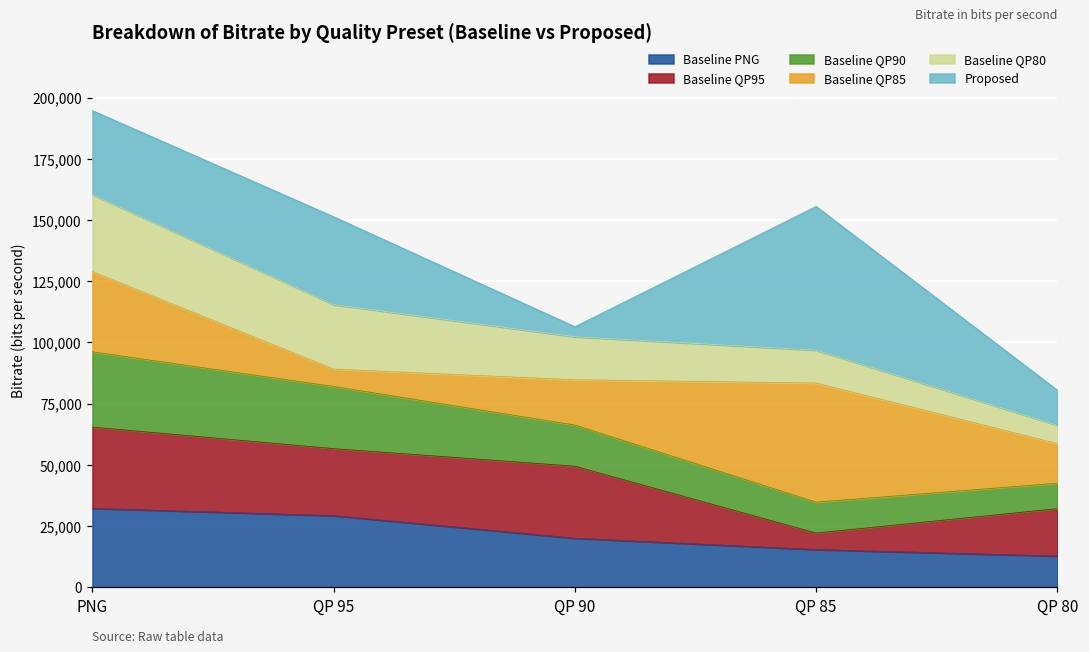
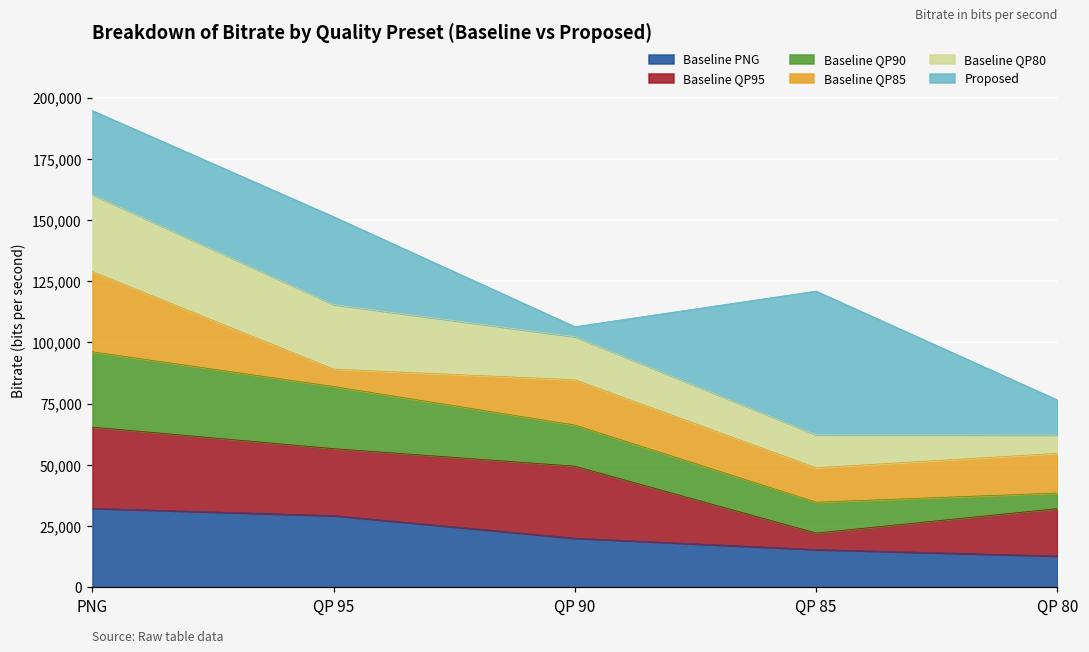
  {
    "Baseline PNG": {
      "PNG": "32,000",
      "QP 95": "29,000",
      "QP 90": "20,000",
      "QP 85": "15,000",
      "QP 80": "13,000"
    },
    "Baseline QP95": {
      "PNG": "33,000",
      "QP 95": "27,000",
      "QP 90": "29,000",
      "QP 85": "7,000",
      "QP 80": "19,000"
    },
    "Baseline QP90": {
      "PNG": "31,000",
      "QP 95": "25,000",
      "QP 90": "17,000",
      "QP 85": "13,000",
-     "QP 80": "10,000"
+     "QP 80": "6,000"
    },
    "Baseline QP85": {
      "PNG": "33,000",
      "QP 95": "7,000",
      "QP 90": "19,000",
-     "QP 85": "49,000",
+     "QP 85": "14,000",
      "QP 80": "16,000"
    },
    "Baseline QP80": {
      "PNG": "31,000",
      "QP 95": "26,000",
      "QP 90": "18,000",
      "QP 85": "13,000",
      "QP 80": "7,000"
    },
    "Proposed": {
      "PNG": "34,000",
      "QP 95": "36,000",
      "QP 90": "4,000",
      "QP 85": "59,000",
      "QP 80": "14,000"
    }
  }
